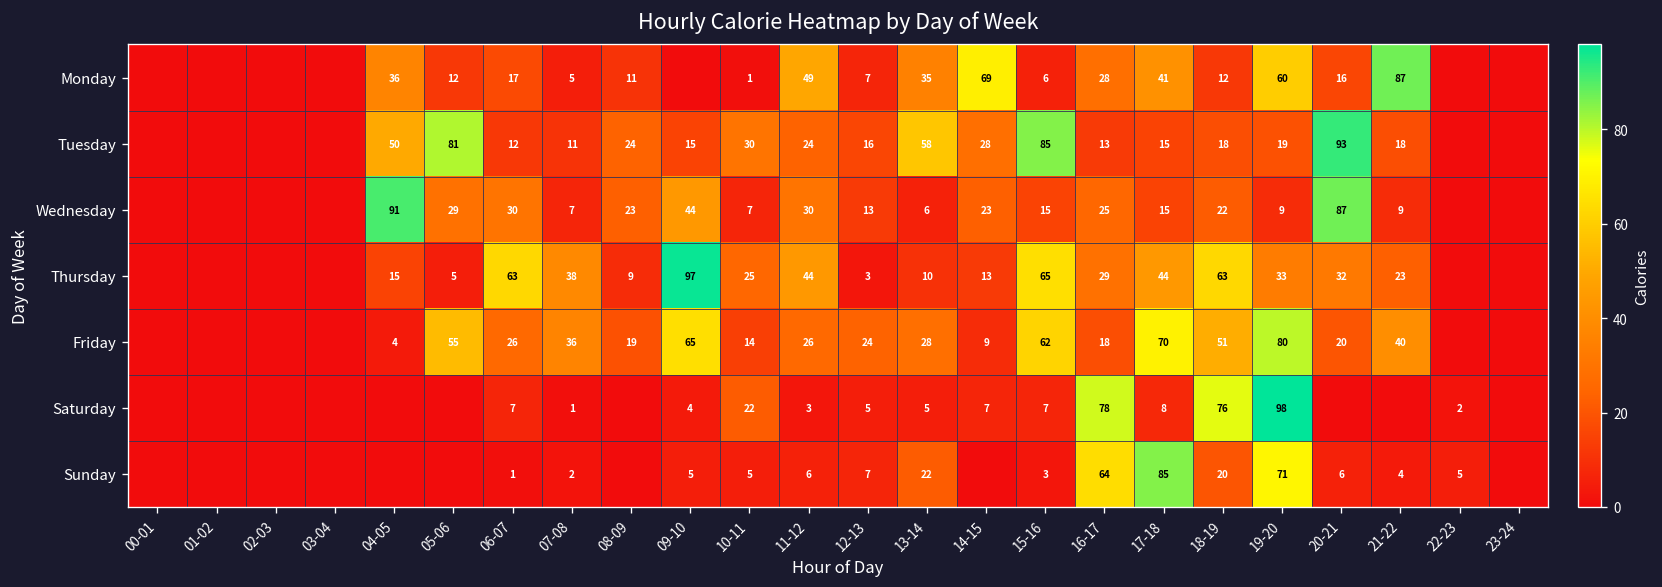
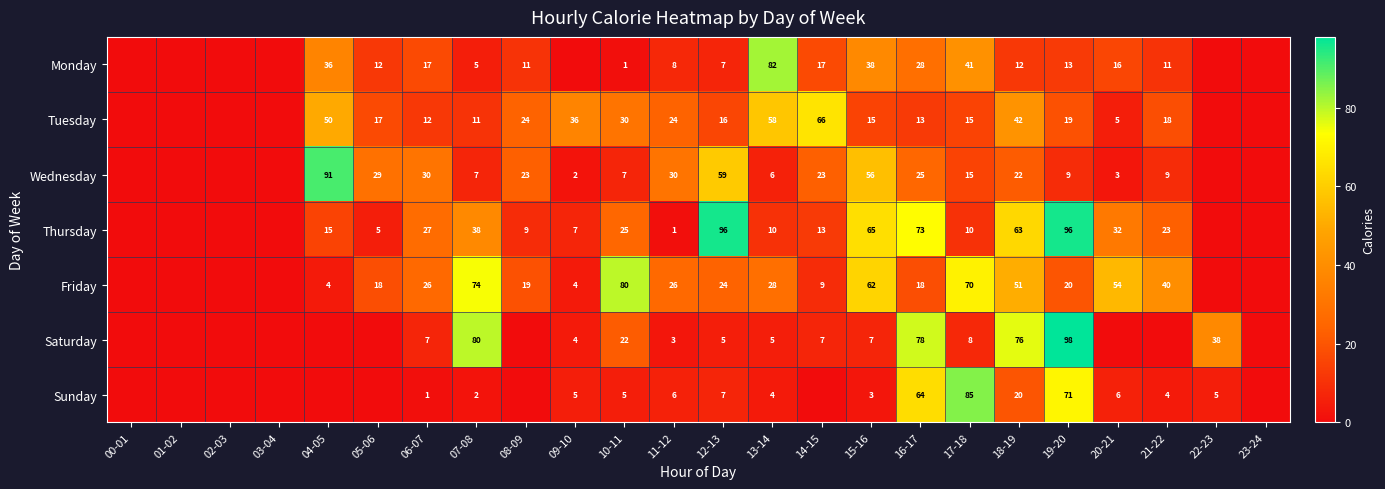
  {
    "Monday": {
      "04-05": 36,
      "05-06": 12,
      "06-07": 17,
      "07-08": 5,
      "08-09": 11,
      "10-11": 1,
-     "11-12": 49,
+     "11-12": 8,
      "12-13": 7,
-     "13-14": 35,
-     "14-15": 69,
-     "15-16": 6,
+     "13-14": 82,
+     "14-15": 17,
+     "15-16": 38,
      "16-17": 28,
      "17-18": 41,
      "18-19": 12,
-     "19-20": 60,
+     "19-20": 13,
      "20-21": 16,
-     "21-22": 87
+     "21-22": 11
    },
    "Tuesday": {
      "04-05": 50,
-     "05-06": 81,
+     "05-06": 17,
      "06-07": 12,
      "07-08": 11,
      "08-09": 24,
-     "09-10": 15,
+     "09-10": 36,
      "10-11": 30,
      "11-12": 24,
      "12-13": 16,
      "13-14": 58,
-     "14-15": 28,
-     "15-16": 85,
+     "14-15": 66,
+     "15-16": 15,
      "16-17": 13,
      "17-18": 15,
-     "18-19": 18,
+     "18-19": 42,
      "19-20": 19,
-     "20-21": 93,
+     "20-21": 5,
      "21-22": 18
    },
    "Wednesday": {
      "04-05": 91,
      "05-06": 29,
      "06-07": 30,
      "07-08": 7,
      "08-09": 23,
-     "09-10": 44,
+     "09-10": 2,
      "10-11": 7,
      "11-12": 30,
-     "12-13": 13,
+     "12-13": 59,
      "13-14": 6,
      "14-15": 23,
-     "15-16": 15,
+     "15-16": 56,
      "16-17": 25,
      "17-18": 15,
      "18-19": 22,
      "19-20": 9,
-     "20-21": 87,
+     "20-21": 3,
      "21-22": 9
    },
    "Thursday": {
      "04-05": 15,
      "05-06": 5,
-     "06-07": 63,
+     "06-07": 27,
      "07-08": 38,
      "08-09": 9,
-     "09-10": 97,
+     "09-10": 7,
      "10-11": 25,
-     "11-12": 44,
-     "12-13": 3,
+     "11-12": 1,
+     "12-13": 96,
      "13-14": 10,
      "14-15": 13,
      "15-16": 65,
-     "16-17": 29,
-     "17-18": 44,
+     "16-17": 73,
+     "17-18": 10,
      "18-19": 63,
-     "19-20": 33,
+     "19-20": 96,
      "20-21": 32,
      "21-22": 23
    },
    "Friday": {
      "04-05": 4,
-     "05-06": 55,
+     "05-06": 18,
      "06-07": 26,
-     "07-08": 36,
+     "07-08": 74,
      "08-09": 19,
-     "09-10": 65,
-     "10-11": 14,
+     "09-10": 4,
+     "10-11": 80,
      "11-12": 26,
      "12-13": 24,
      "13-14": 28,
      "14-15": 9,
      "15-16": 62,
      "16-17": 18,
      "17-18": 70,
      "18-19": 51,
-     "19-20": 80,
-     "20-21": 20,
+     "19-20": 20,
+     "20-21": 54,
      "21-22": 40
    },
    "Saturday": {
      "06-07": 7,
-     "07-08": 1,
+     "07-08": 80,
      "09-10": 4,
      "10-11": 22,
      "11-12": 3,
      "12-13": 5,
      "13-14": 5,
      "14-15": 7,
      "15-16": 7,
      "16-17": 78,
      "17-18": 8,
      "18-19": 76,
      "19-20": 98,
-     "22-23": 2
+     "22-23": 38
    },
    "Sunday": {
      "06-07": 1,
      "07-08": 2,
      "09-10": 5,
      "10-11": 5,
      "11-12": 6,
      "12-13": 7,
-     "13-14": 22,
+     "13-14": 4,
      "15-16": 3,
      "16-17": 64,
      "17-18": 85,
      "18-19": 20,
      "19-20": 71,
      "20-21": 6,
      "21-22": 4,
      "22-23": 5
    }
  }
